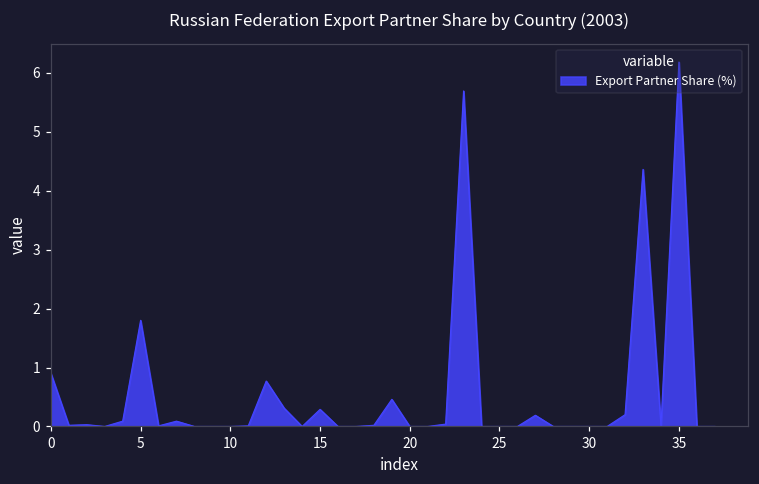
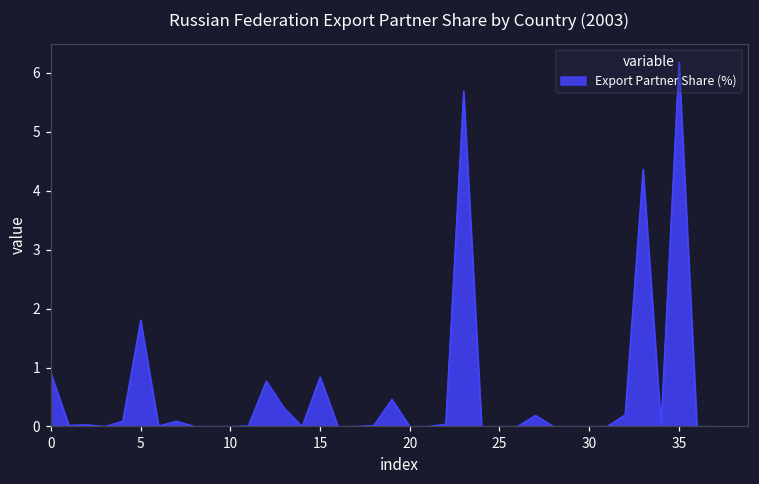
  {
    "0": 0.9,
    "5": 1.8,
    "10": 0.0,
-   "15": 0.3,
+   "15": 0.8,
    "20": 0.0,
    "25": 0.0,
    "30": 0.0
  }
